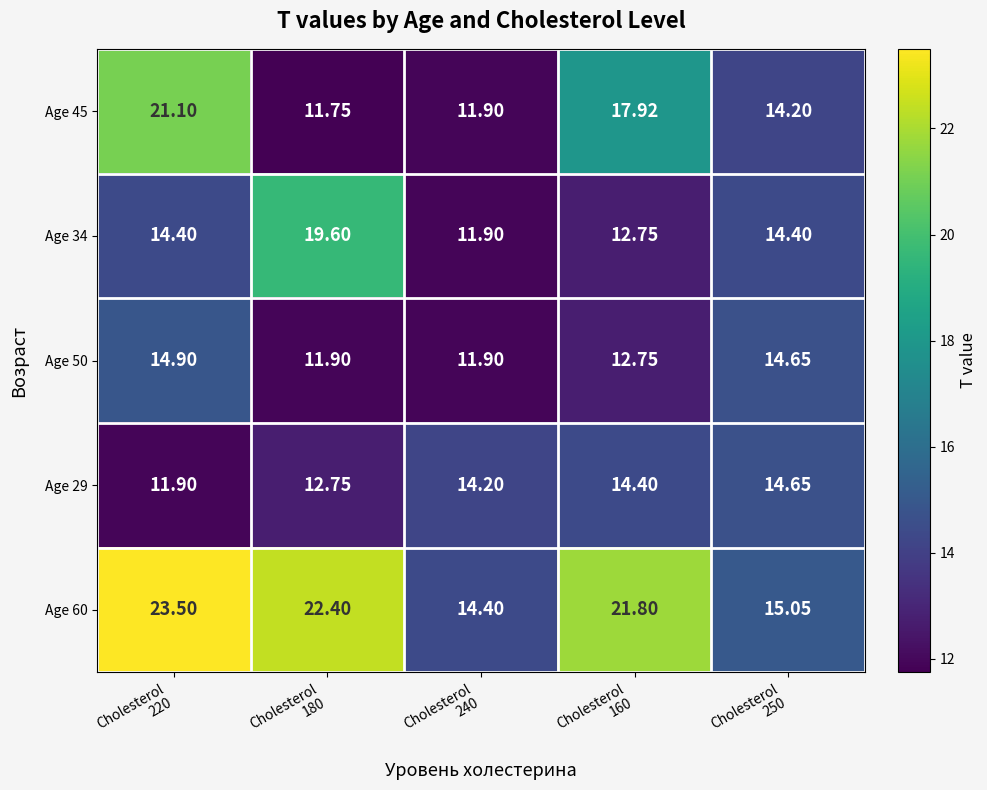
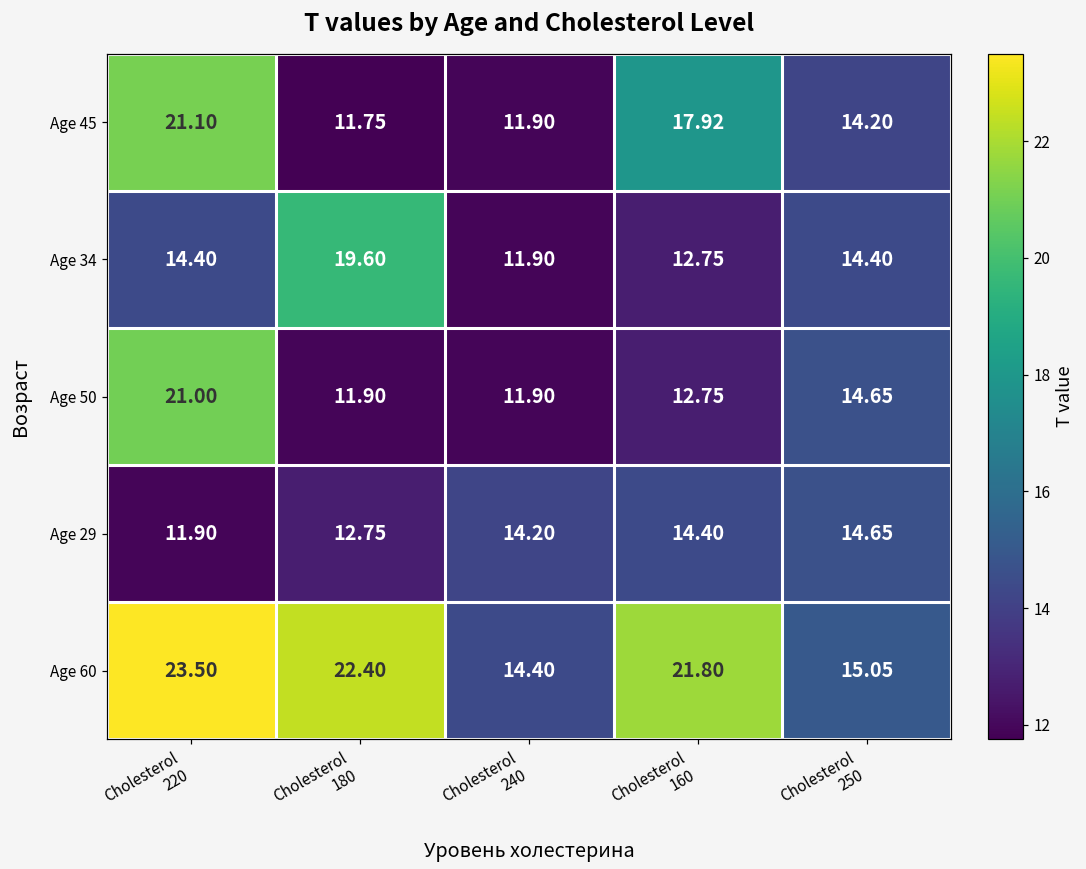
  {
    "Age 45": {
      "Cholesterol 220": 21.10,
      "Cholesterol 180": 11.75,
      "Cholesterol 240": 11.90,
      "Cholesterol 160": 17.92,
      "Cholesterol 250": 14.20
    },
    "Age 34": {
      "Cholesterol 220": 14.40,
      "Cholesterol 180": 19.60,
      "Cholesterol 240": 11.90,
      "Cholesterol 160": 12.75,
      "Cholesterol 250": 14.40
    },
    "Age 50": {
-     "Cholesterol 220": 14.90,
+     "Cholesterol 220": 21.00,
      "Cholesterol 180": 11.90,
      "Cholesterol 240": 11.90,
      "Cholesterol 160": 12.75,
      "Cholesterol 250": 14.65
    },
    "Age 29": {
      "Cholesterol 220": 11.90,
      "Cholesterol 180": 12.75,
      "Cholesterol 240": 14.20,
      "Cholesterol 160": 14.40,
      "Cholesterol 250": 14.65
    },
    "Age 60": {
      "Cholesterol 220": 23.50,
      "Cholesterol 180": 22.40,
      "Cholesterol 240": 14.40,
      "Cholesterol 160": 21.80,
      "Cholesterol 250": 15.05
    }
  }
